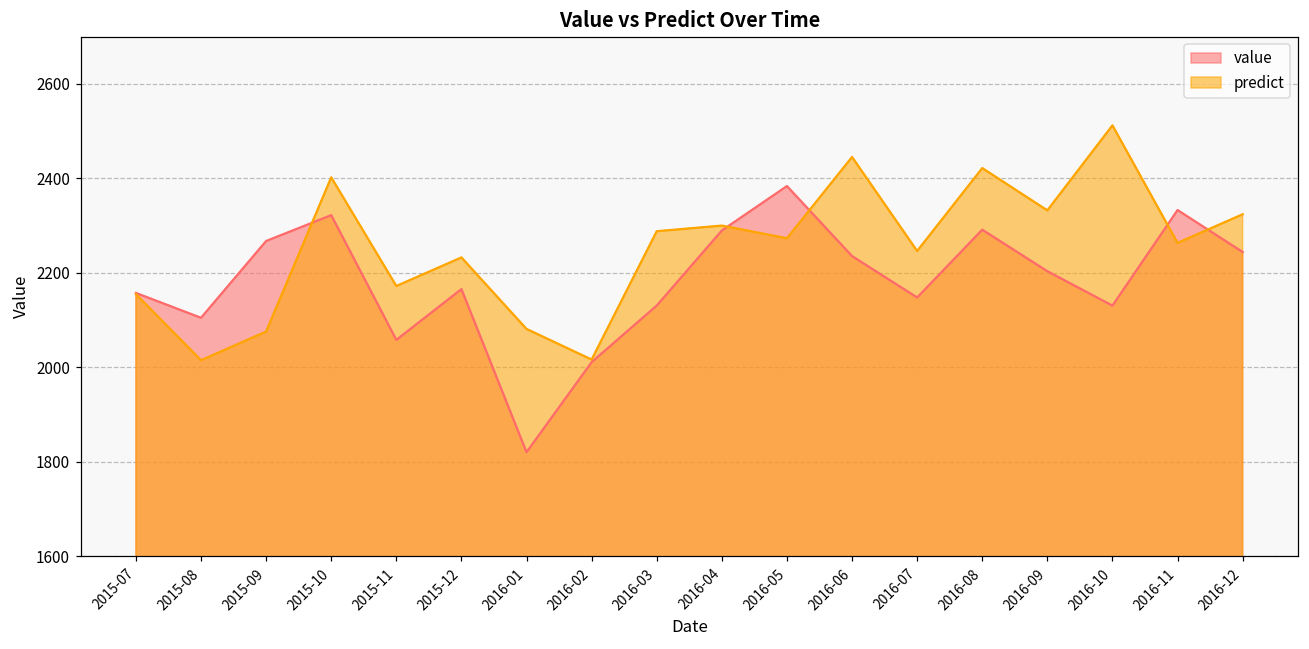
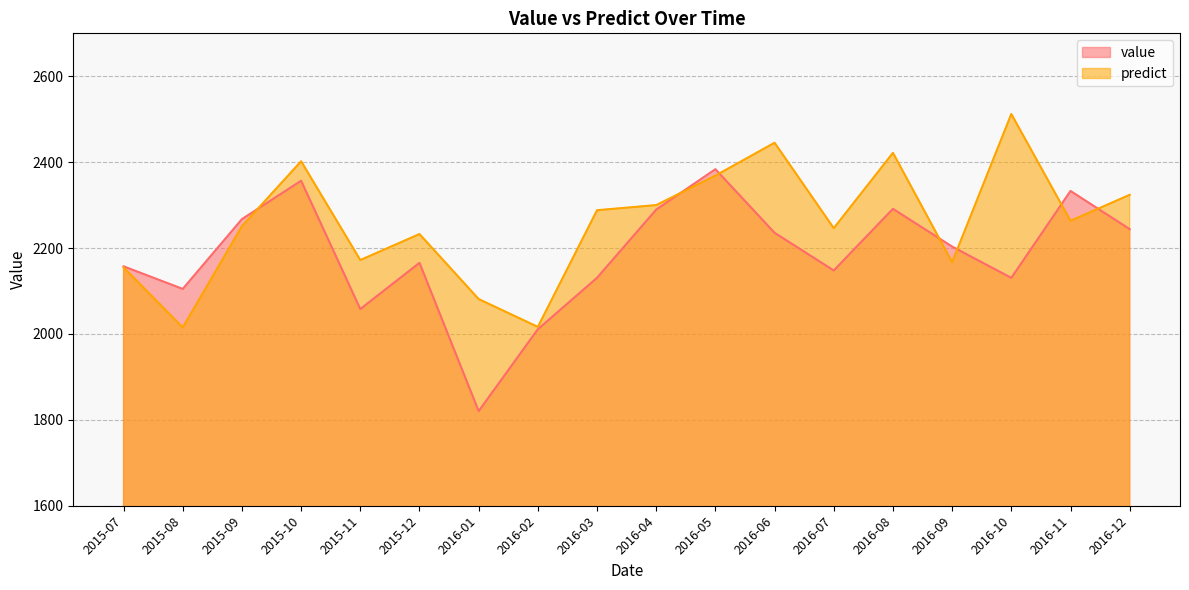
  {
    "value": {
      "2015-08": 2100,
      "2015-09": 2270,
-     "2015-10": 2320,
+     "2015-10": 2360,
      "2015-11": 2060,
      "2015-12": 2170,
      "2016-01": 1820,
      "2016-03": 2130,
      "2016-04": 2290,
      "2016-05": 2380,
      "2016-06": 2240,
      "2016-07": 2150,
      "2016-08": 2290,
      "2016-09": 2200,
      "2016-10": 2130,
      "2016-11": 2330,
      "2016-12": 2240
    },
    "predict": {
      "2015-08": 2020,
-     "2015-09": 2080,
+     "2015-09": 2250,
      "2015-10": 2400,
      "2015-11": 2170,
      "2015-12": 2230,
      "2016-01": 2080,
      "2016-03": 2290,
      "2016-04": 2300,
-     "2016-05": 2270,
+     "2016-05": 2370,
      "2016-06": 2450,
      "2016-07": 2250,
      "2016-08": 2420,
-     "2016-09": 2330,
+     "2016-09": 2170,
      "2016-10": 2510,
      "2016-11": 2260,
      "2016-12": 2320
    }
  }
